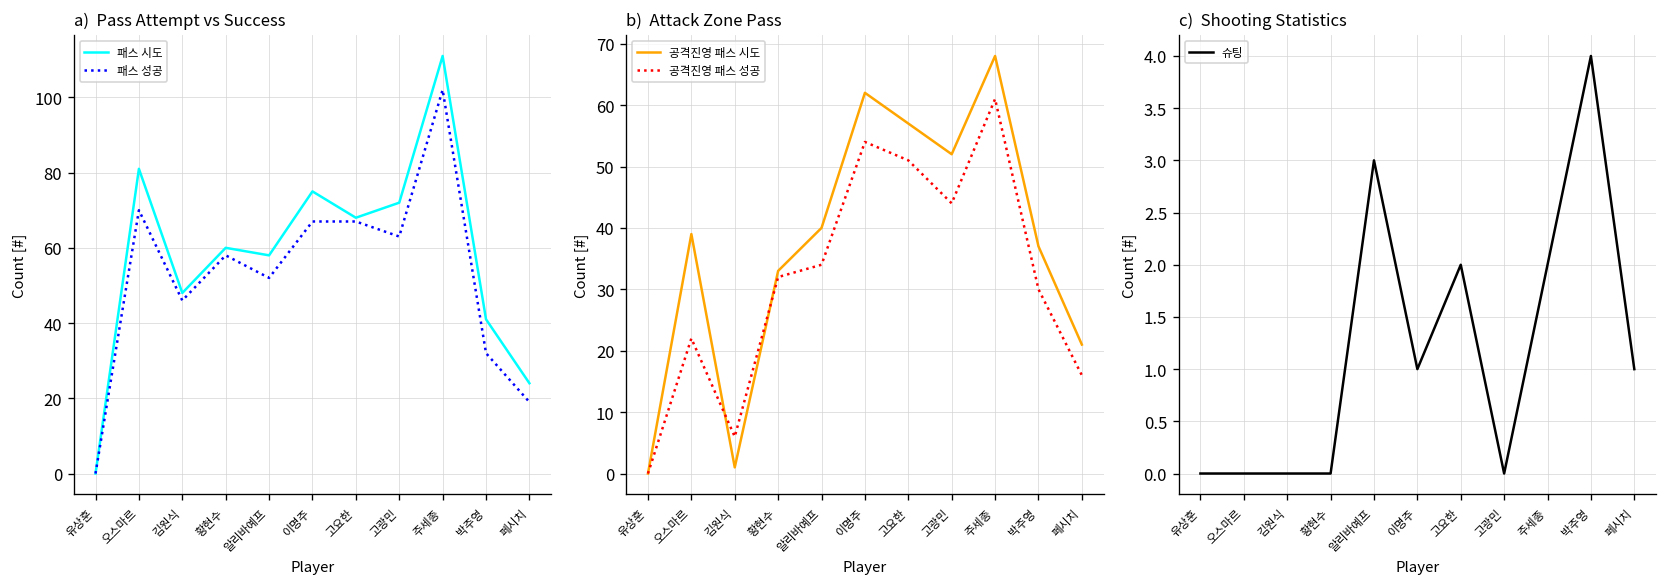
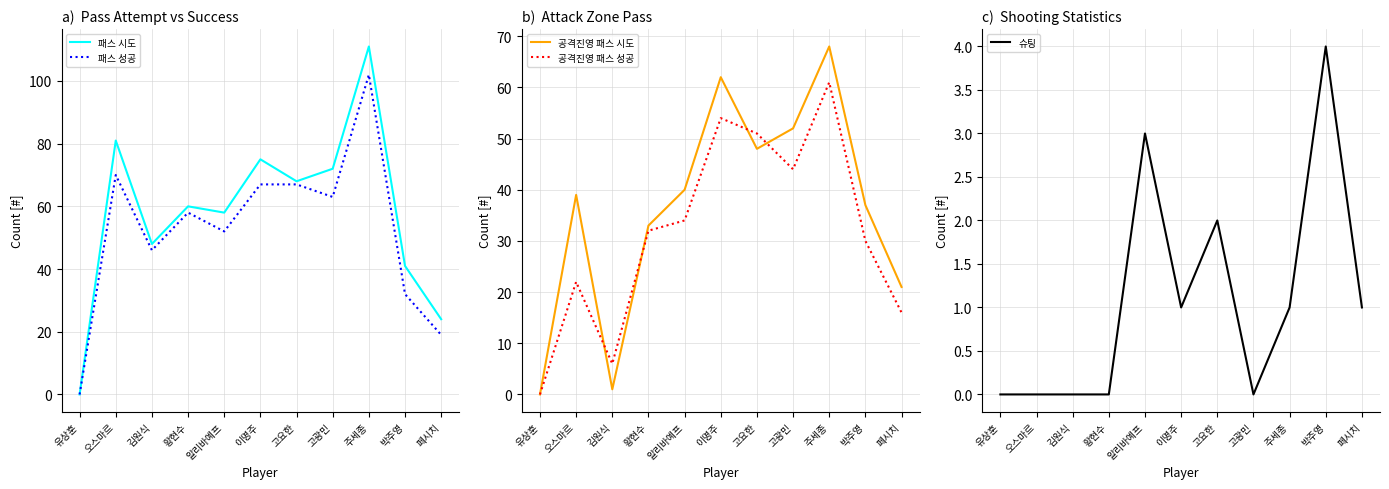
  {
    "a) Pass Attempt vs Success": {
      "패스 시도": {
        "오스마르": 81,
        "김원식": 48,
        "황현수": 60,
        "알리바예프": 58,
        "이명주": 75,
        "고요한": 68,
        "고광민": 72,
        "주세종": 111,
        "박주영": 41,
        "페시치": 24
      },
      "패스 성공": {
        "오스마르": 70,
        "김원식": 46,
        "황현수": 58,
        "알리바예프": 52,
        "이명주": 67,
        "고요한": 67,
        "고광민": 63,
        "주세종": 102,
        "박주영": 32,
        "페시치": 19
      }
    },
    "b) Attack Zone Pass": {
      "공격진영 패스 시도": {
        "오스마르": 39,
        "김원식": 1,
        "황현수": 33,
        "알리바예프": 40,
        "이명주": 62,
-       "고요한": 57,
+       "고요한": 48,
        "고광민": 52,
        "주세종": 68,
        "박주영": 37,
        "페시치": 21
      },
      "공격진영 패스 성공": {
        "오스마르": 22,
        "김원식": 6,
        "황현수": 32,
        "알리바예프": 34,
        "이명주": 54,
        "고요한": 51,
        "고광민": 44,
        "주세종": 61,
        "박주영": 30,
        "페시치": 16
      }
    },
    "c) Shooting Statistics": {
      "유상훈": 0,
      "오스마르": 0,
      "김원식": 0,
      "황현수": 0,
      "알리바예프": 3,
      "이명주": 1,
      "고요한": 2,
      "고광민": 0,
-     "주세종": 2,
+     "주세종": 1,
      "박주영": 4,
      "페시치": 1
    }
  }
